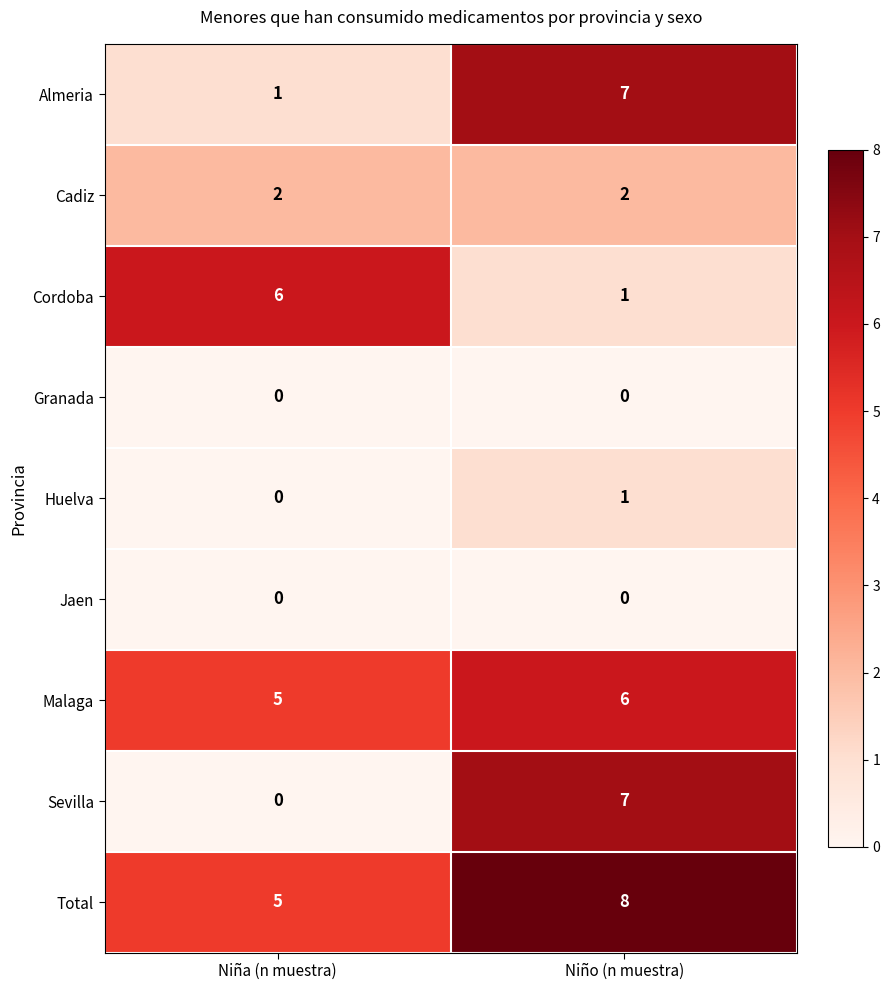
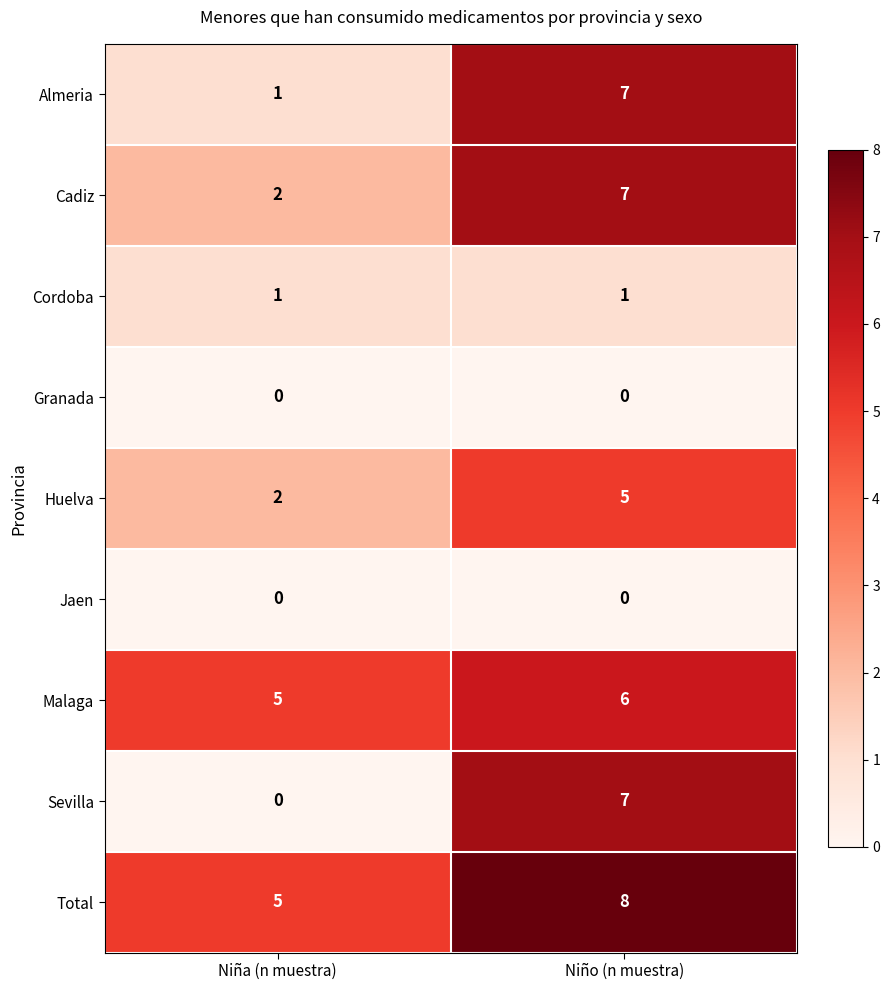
  {
    "Almeria": {
      "Niña (n muestra)": 1,
      "Niño (n muestra)": 7
    },
    "Cadiz": {
      "Niña (n muestra)": 2,
-     "Niño (n muestra)": 2
+     "Niño (n muestra)": 7
    },
    "Cordoba": {
-     "Niña (n muestra)": 6,
+     "Niña (n muestra)": 1,
      "Niño (n muestra)": 1
    },
    "Granada": {
      "Niña (n muestra)": 0,
      "Niño (n muestra)": 0
    },
    "Huelva": {
-     "Niña (n muestra)": 0,
-     "Niño (n muestra)": 1
+     "Niña (n muestra)": 2,
+     "Niño (n muestra)": 5
    },
    "Jaen": {
      "Niña (n muestra)": 0,
      "Niño (n muestra)": 0
    },
    "Malaga": {
      "Niña (n muestra)": 5,
      "Niño (n muestra)": 6
    },
    "Sevilla": {
      "Niña (n muestra)": 0,
      "Niño (n muestra)": 7
    },
    "Total": {
      "Niña (n muestra)": 5,
      "Niño (n muestra)": 8
    }
  }
